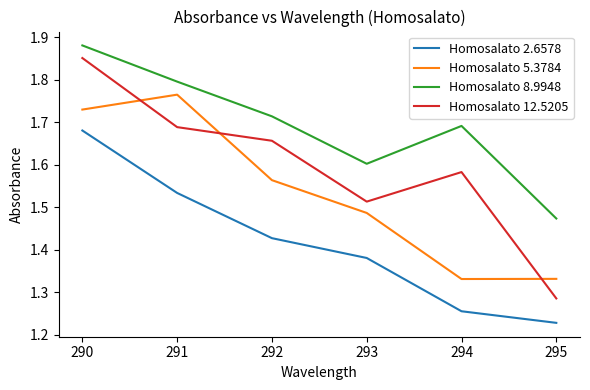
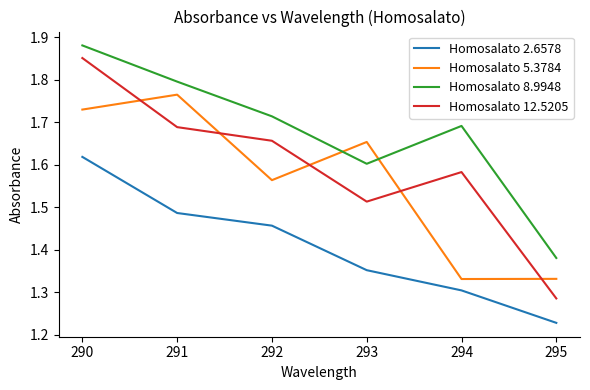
  {
    "Homosalato 2.6578": {
-     "290": 1.68,
-     "291": 1.53,
-     "292": 1.43,
-     "293": 1.38,
-     "294": 1.26,
+     "290": 1.62,
+     "291": 1.49,
+     "292": 1.46,
+     "293": 1.35,
+     "294": 1.30,
      "295": 1.23
    },
    "Homosalato 5.3784": {
      "290": 1.73,
      "291": 1.76,
      "292": 1.56,
-     "293": 1.49,
+     "293": 1.65,
      "294": 1.33,
      "295": 1.33
    },
    "Homosalato 8.9948": {
      "290": 1.88,
      "291": 1.80,
      "292": 1.71,
      "293": 1.60,
      "294": 1.69,
-     "295": 1.47
+     "295": 1.38
    },
    "Homosalato 12.5205": {
      "290": 1.85,
      "291": 1.69,
      "292": 1.66,
      "293": 1.51,
      "294": 1.58,
      "295": 1.29
    }
  }
